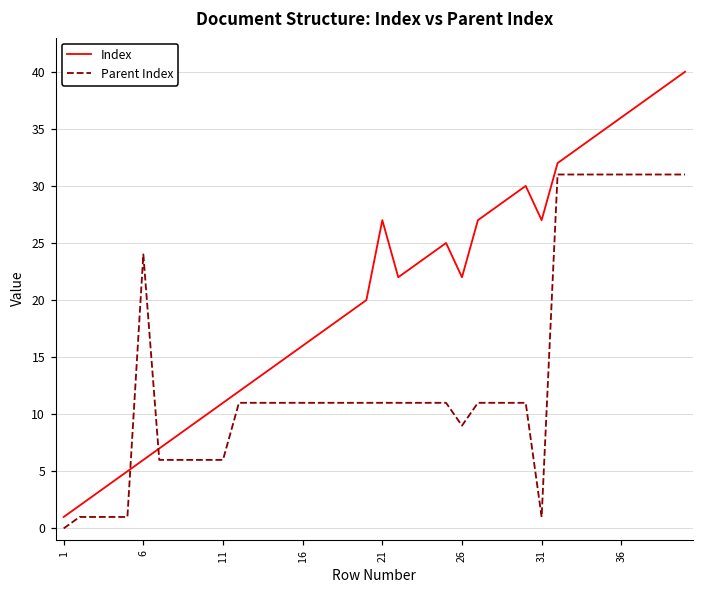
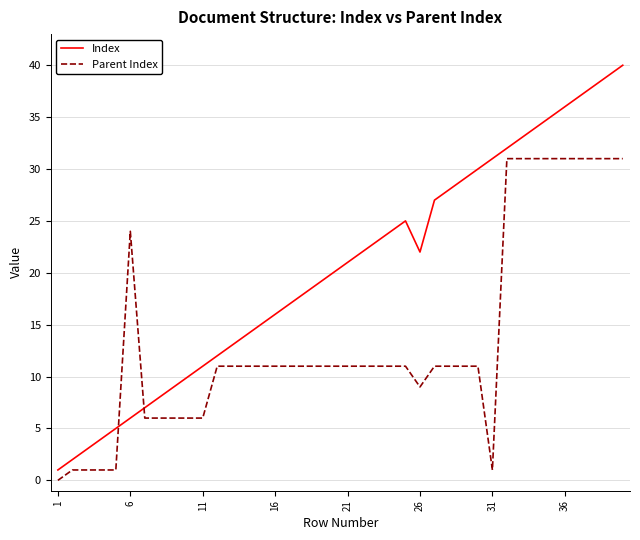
  {
    "Index": {
      "1": 1,
      "6": 6,
      "11": 11,
      "16": 16,
-     "21": 27,
+     "21": 21,
      "26": 22,
-     "31": 27,
+     "31": 31,
      "36": 36
    },
    "Parent Index": {
      "1": 0,
      "6": 24,
      "11": 6,
      "16": 11,
      "21": 11,
      "26": 9,
      "31": 1,
      "36": 31
    }
  }
